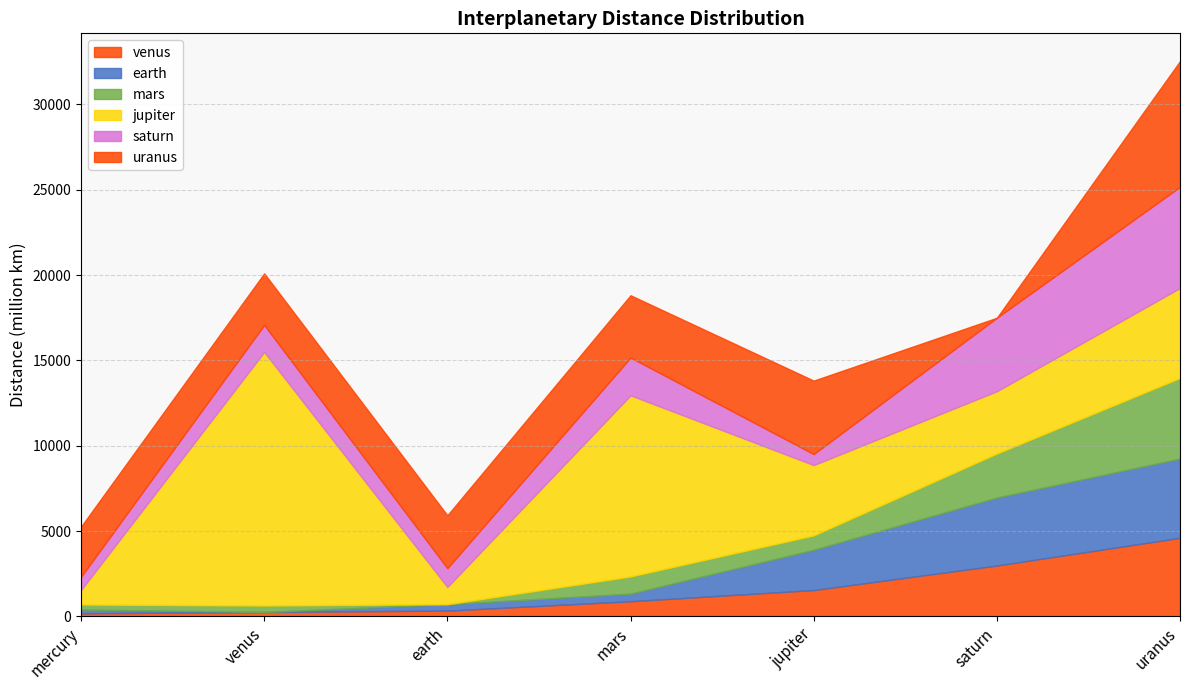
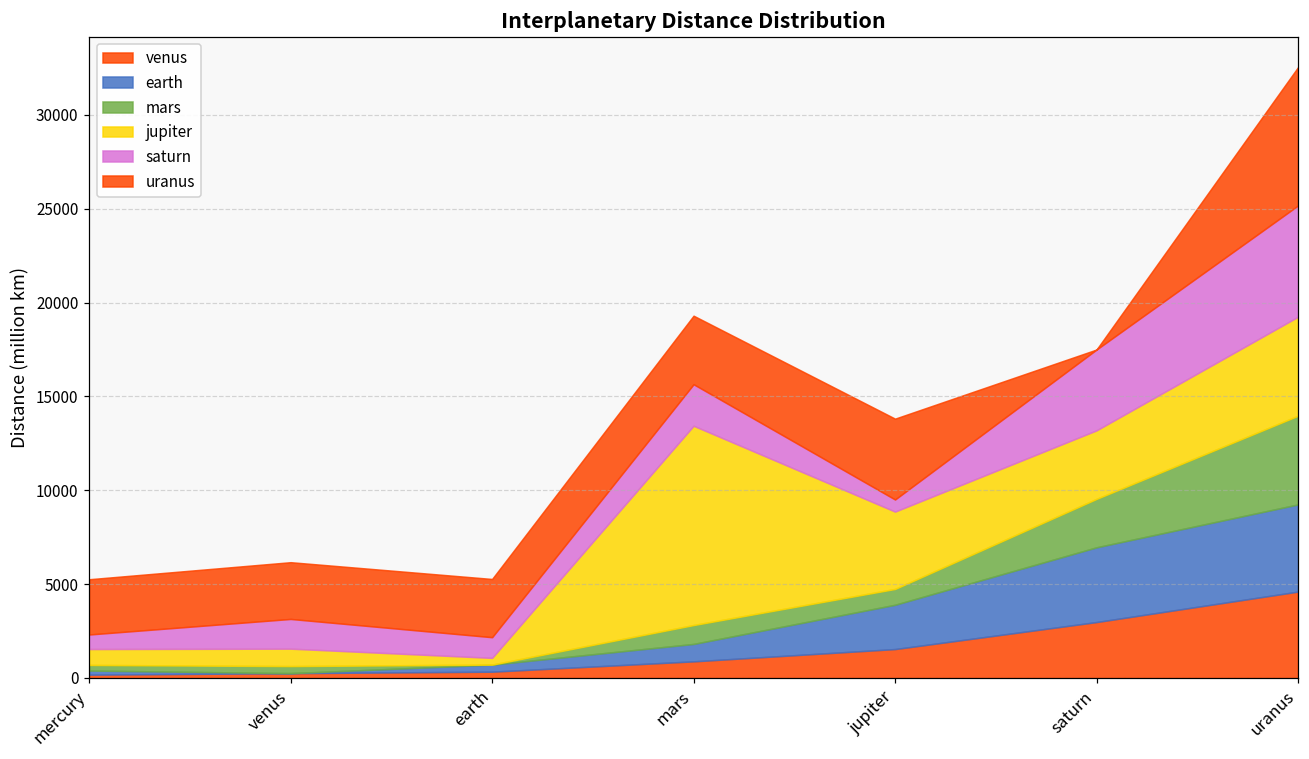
  {
    "earth": {
      "mercury": 200,
-     "mars": 400,
+     "mars": 900,
      "jupiter": 2400,
      "saturn": 4000,
      "uranus": 4600
    },
    "mars": {
      "mercury": 300,
      "venus": 400,
      "mars": 1000,
      "jupiter": 800,
      "saturn": 2600,
      "uranus": 4700
    },
    "jupiter": {
      "mercury": 800,
-     "venus": 14900,
-     "earth": 1000,
+     "venus": 900,
+     "earth": 400,
      "mars": 10600,
      "jupiter": 4100,
      "saturn": 3700,
      "uranus": 5300
    },
    "saturn": {
      "mercury": 800,
      "venus": 1600,
      "earth": 1100,
      "mars": 2200,
      "jupiter": 600,
      "uranus": 5900
    }
  }
